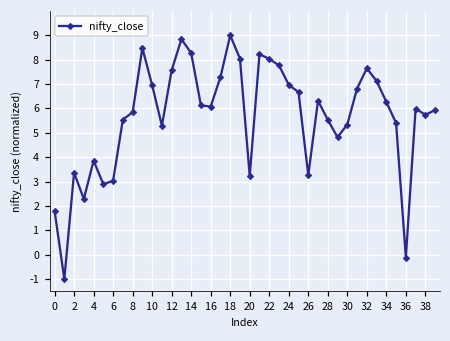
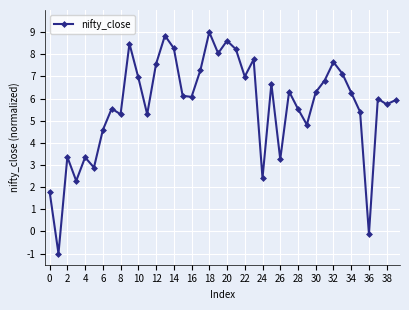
  {
    "0": 1.8,
    "2": 3.4,
-   "4": 3.9,
-   "6": 3.0,
-   "8": 5.8,
+   "4": 3.3,
+   "6": 4.6,
+   "8": 5.3,
    "10": 7.0,
    "12": 7.6,
    "14": 8.3,
    "16": 6.1,
    "18": 9.0,
-   "20": 3.2,
-   "22": 8.0,
-   "24": 7.0,
+   "20": 8.6,
+   "22": 7.0,
+   "24": 2.4,
    "26": 3.3,
    "28": 5.5,
-   "30": 5.3,
+   "30": 6.3,
    "32": 7.6,
    "34": 6.3,
    "36": -0.1,
    "38": 5.7
  }
